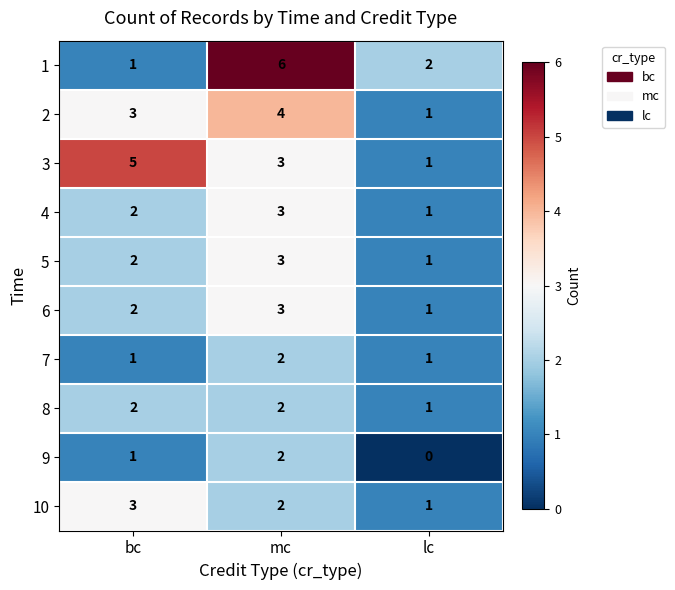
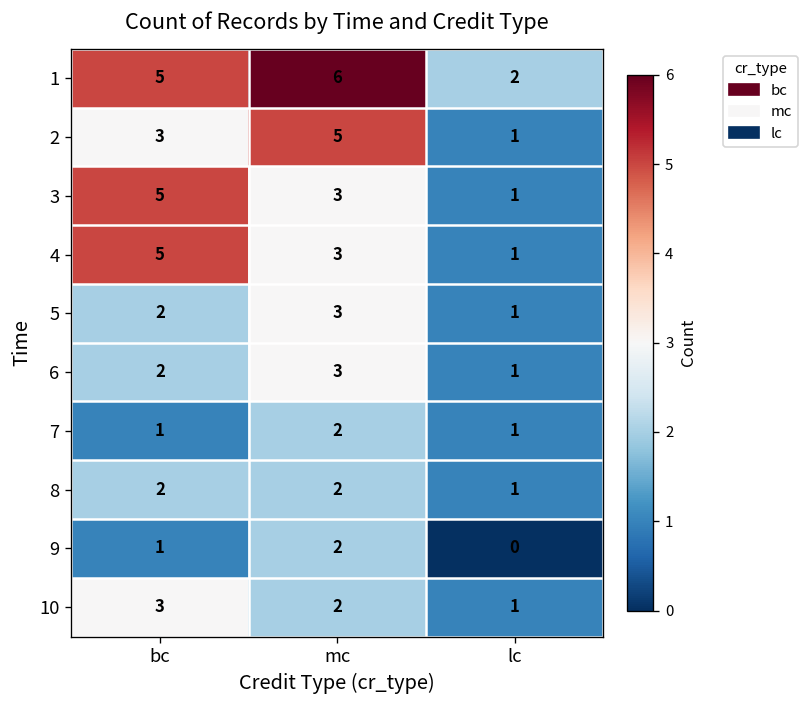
  {
    "1": {
-     "bc": 1,
+     "bc": 5,
      "mc": 6,
      "lc": 2
    },
    "2": {
      "bc": 3,
-     "mc": 4,
+     "mc": 5,
      "lc": 1
    },
    "3": {
      "bc": 5,
      "mc": 3,
      "lc": 1
    },
    "4": {
-     "bc": 2,
+     "bc": 5,
      "mc": 3,
      "lc": 1
    },
    "5": {
      "bc": 2,
      "mc": 3,
      "lc": 1
    },
    "6": {
      "bc": 2,
      "mc": 3,
      "lc": 1
    },
    "7": {
      "bc": 1,
      "mc": 2,
      "lc": 1
    },
    "8": {
      "bc": 2,
      "mc": 2,
      "lc": 1
    },
    "9": {
      "bc": 1,
      "mc": 2,
      "lc": 0
    },
    "10": {
      "bc": 3,
      "mc": 2,
      "lc": 1
    }
  }
